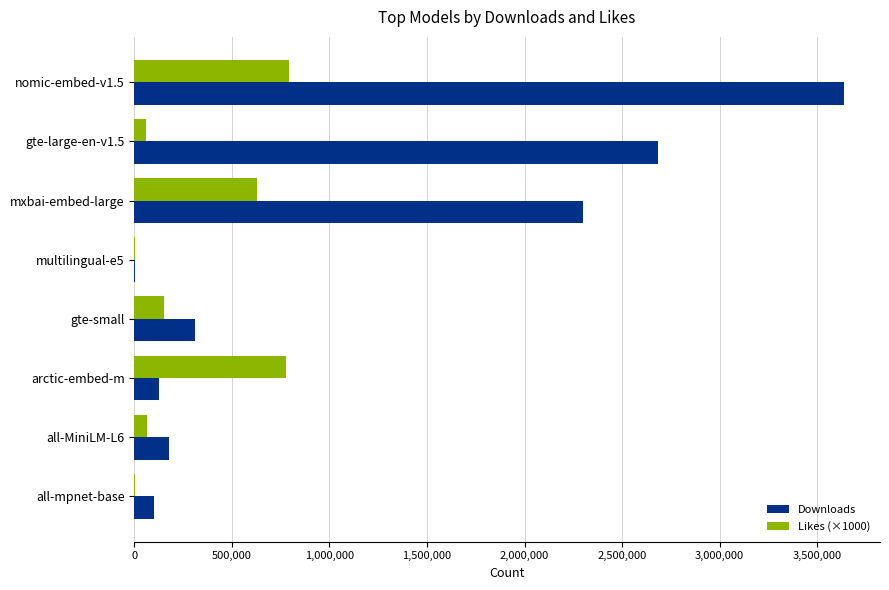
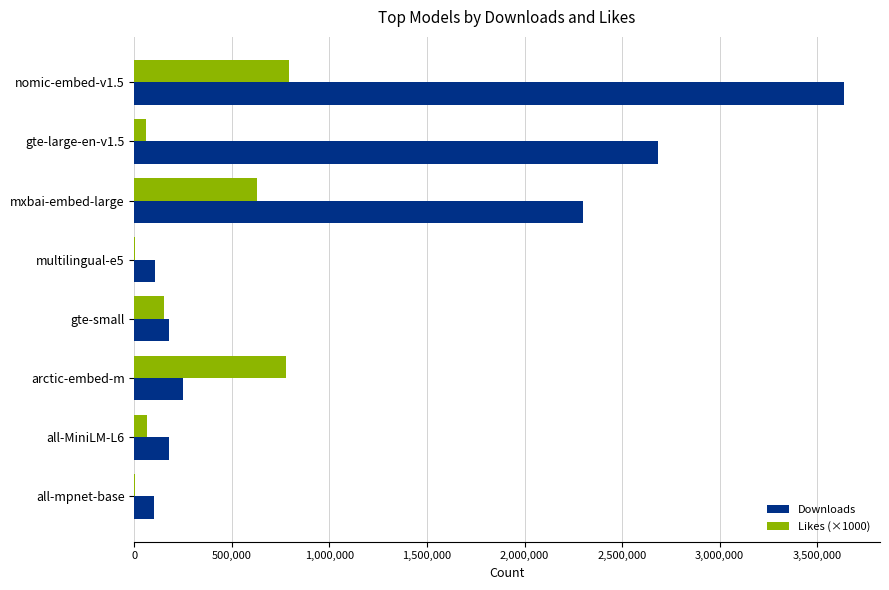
  {
    "Downloads": {
      "nomic-embed-v1.5": "3,640,000",
      "gte-large-en-v1.5": "2,680,000",
      "mxbai-embed-large": "2,300,000",
-     "multilingual-e5": "0",
-     "gte-small": "310,000",
-     "arctic-embed-m": "130,000",
+     "multilingual-e5": "110,000",
+     "gte-small": "180,000",
+     "arctic-embed-m": "250,000",
      "all-MiniLM-L6": "180,000",
      "all-mpnet-base": "100,000"
    },
    "Likes (×1000)": {
      "nomic-embed-v1.5": "800,000",
      "gte-large-en-v1.5": "60,000",
      "mxbai-embed-large": "630,000",
      "gte-small": "150,000",
      "arctic-embed-m": "780,000",
      "all-MiniLM-L6": "70,000"
    }
  }
